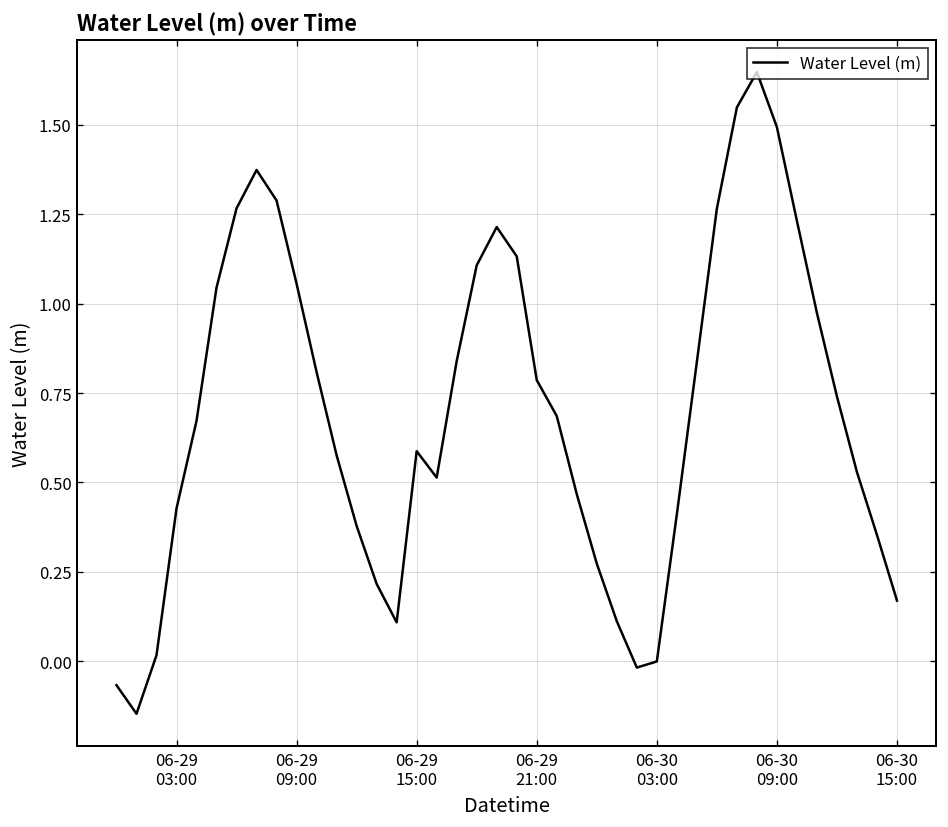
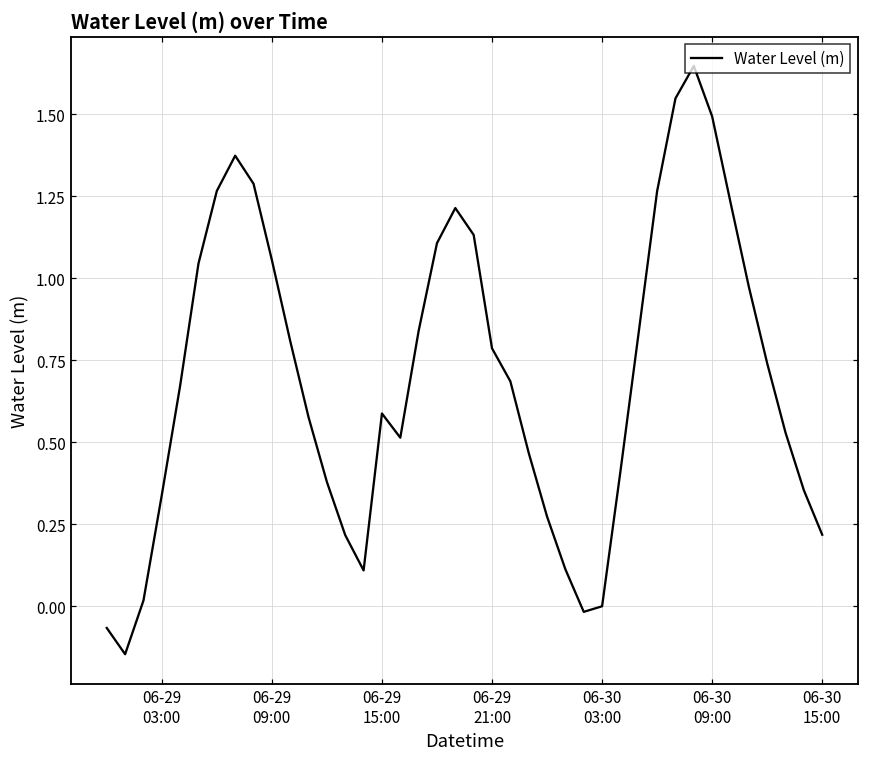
  {
-   "06-29 03:00": 0.43,
+   "06-29 03:00": 0.34,
    "06-29 09:00": 1.06,
    "06-29 15:00": 0.59,
    "06-29 21:00": 0.79,
    "06-30 03:00": 0.00,
    "06-30 09:00": 1.49,
-   "06-30 15:00": 0.17
+   "06-30 15:00": 0.22
  }
